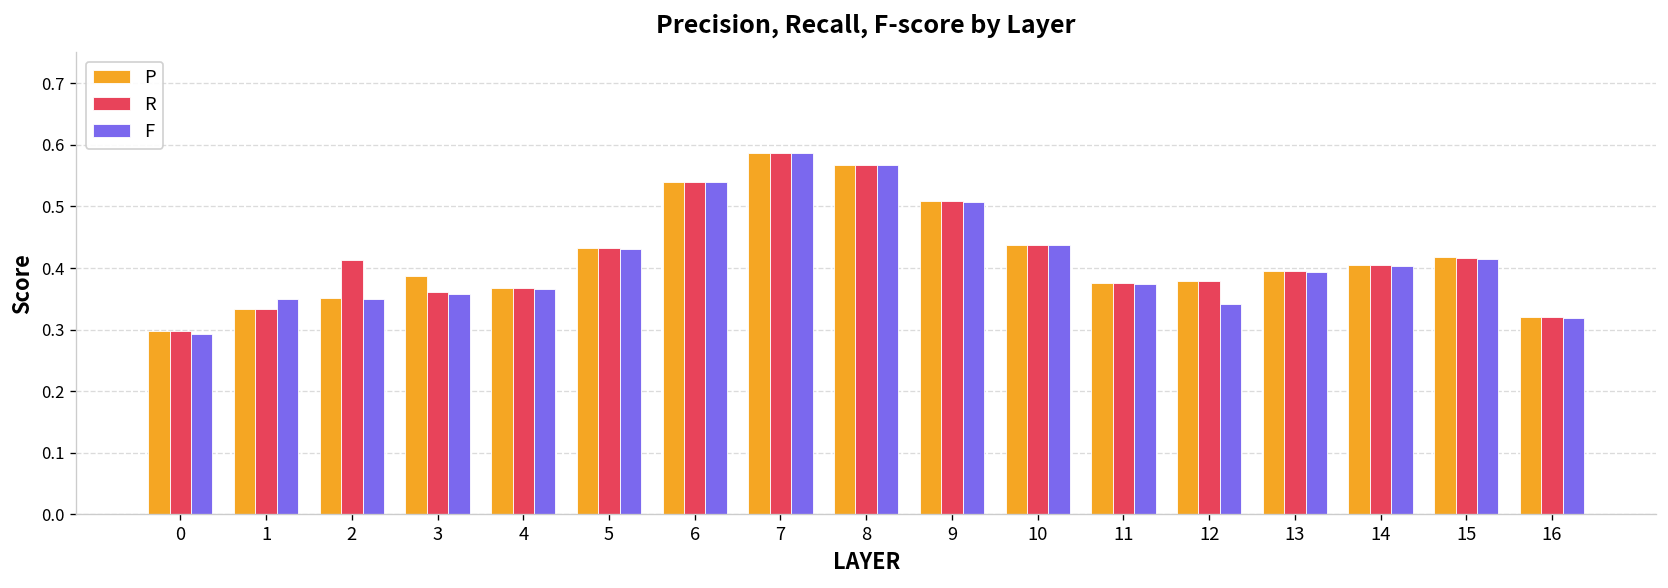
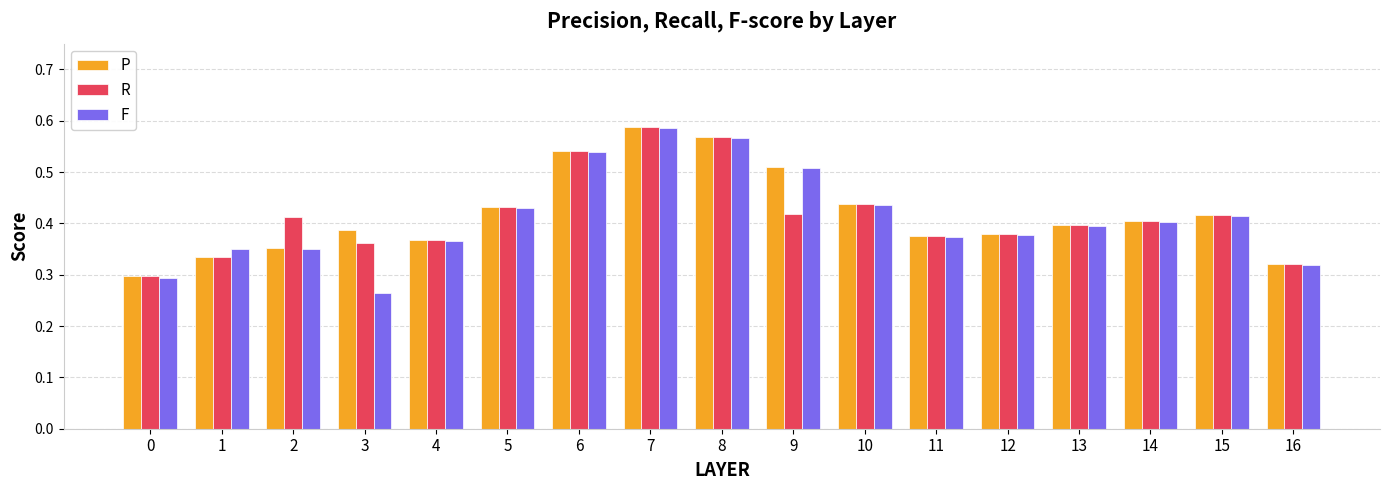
  {
    "P": {
      "0": 0.30,
      "1": 0.33,
      "2": 0.35,
      "3": 0.39,
      "4": 0.37,
      "5": 0.43,
      "6": 0.54,
      "7": 0.59,
      "8": 0.57,
      "9": 0.51,
      "10": 0.44,
      "11": 0.38,
      "12": 0.38,
      "13": 0.40,
      "14": 0.40,
      "15": 0.42,
      "16": 0.32
    },
    "R": {
      "0": 0.30,
      "1": 0.33,
      "2": 0.41,
      "3": 0.36,
      "4": 0.37,
      "5": 0.43,
      "6": 0.54,
      "7": 0.59,
      "8": 0.57,
-     "9": 0.51,
+     "9": 0.42,
      "10": 0.44,
      "11": 0.38,
      "12": 0.38,
      "13": 0.40,
      "14": 0.40,
      "15": 0.42,
      "16": 0.32
    },
    "F": {
      "0": 0.29,
      "1": 0.35,
      "2": 0.35,
-     "3": 0.36,
+     "3": 0.26,
      "4": 0.37,
      "5": 0.43,
      "6": 0.54,
      "7": 0.59,
      "8": 0.57,
      "9": 0.51,
      "10": 0.44,
      "11": 0.37,
-     "12": 0.34,
+     "12": 0.38,
      "13": 0.39,
      "14": 0.40,
      "15": 0.42,
      "16": 0.32
    }
  }
